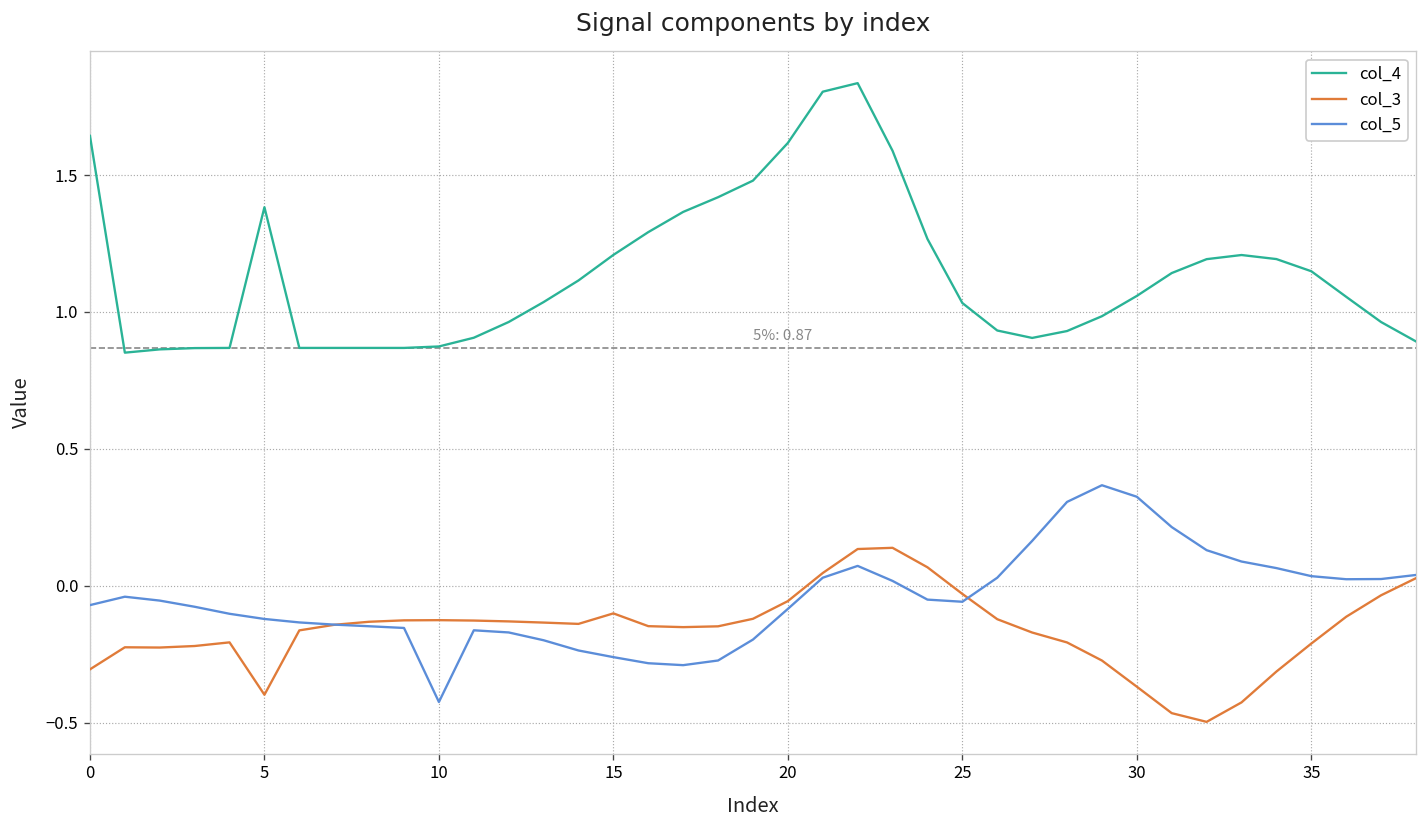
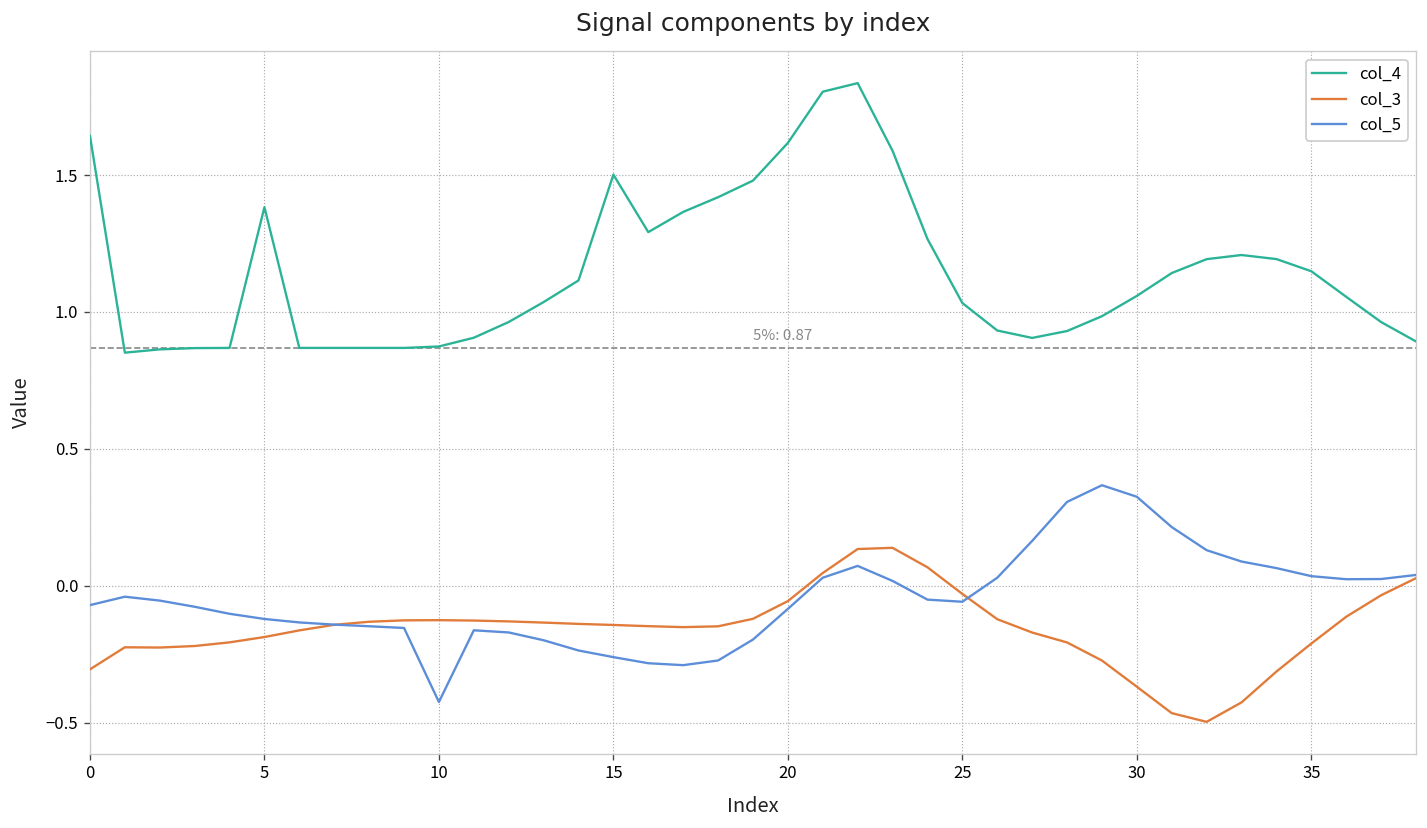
  {
    "col_4": {
      "0": 1.64,
      "5": 1.38,
      "10": 0.87,
-     "15": 1.21,
+     "15": 1.50,
      "20": 1.62,
      "25": 1.03,
      "30": 1.06,
      "35": 1.15
    },
    "col_3": {
      "0": -0.31,
-     "5": -0.40,
+     "5": -0.19,
      "10": -0.13,
-     "15": -0.10,
+     "15": -0.14,
      "20": -0.06,
      "25": -0.03,
      "30": -0.37,
      "35": -0.21
    },
    "col_5": {
      "0": -0.07,
      "5": -0.12,
      "10": -0.43,
      "15": -0.26,
      "20": -0.08,
      "25": -0.06,
      "30": 0.32,
      "35": 0.03
    }
  }
